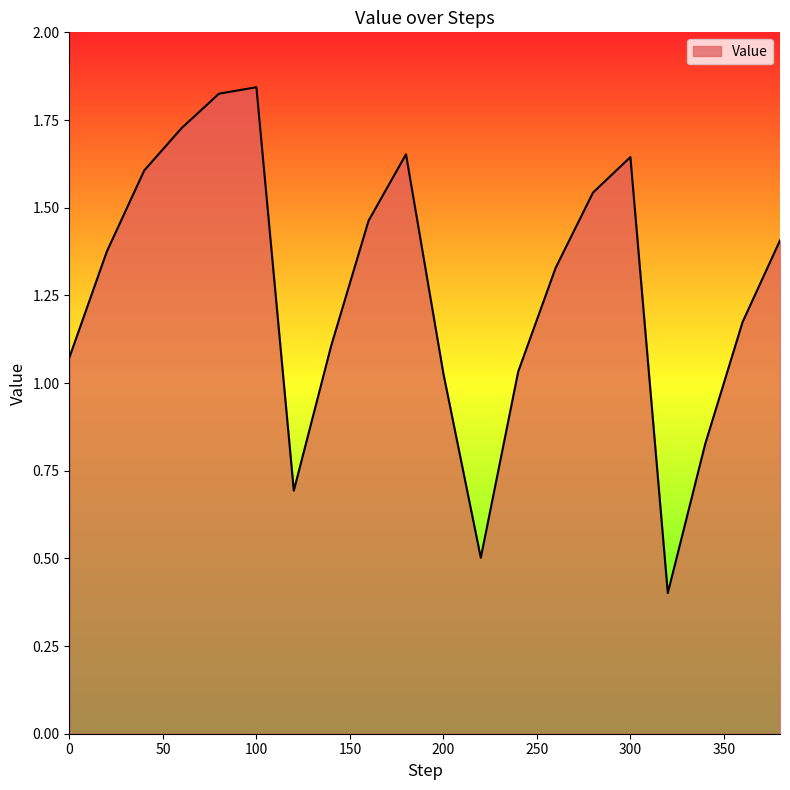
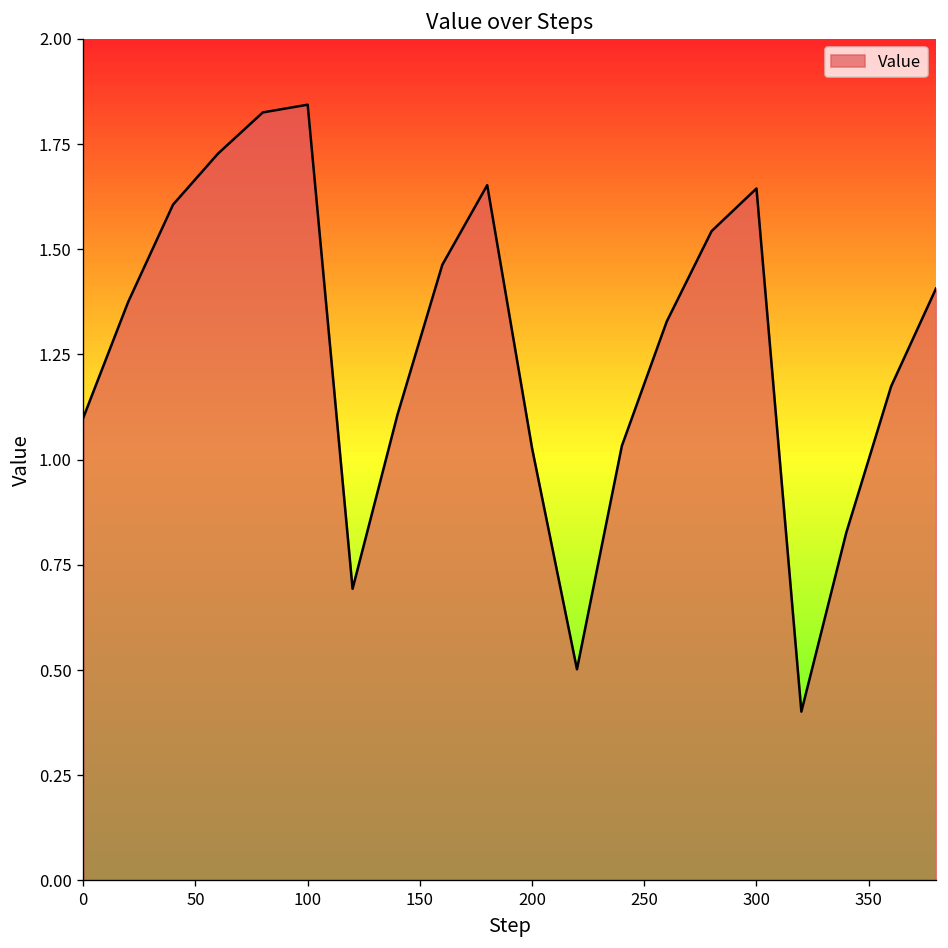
  {
-   "0": 1.07,
+   "0": 1.10,
    "100": 1.84,
    "200": 1.03,
    "300": 1.64
  }
